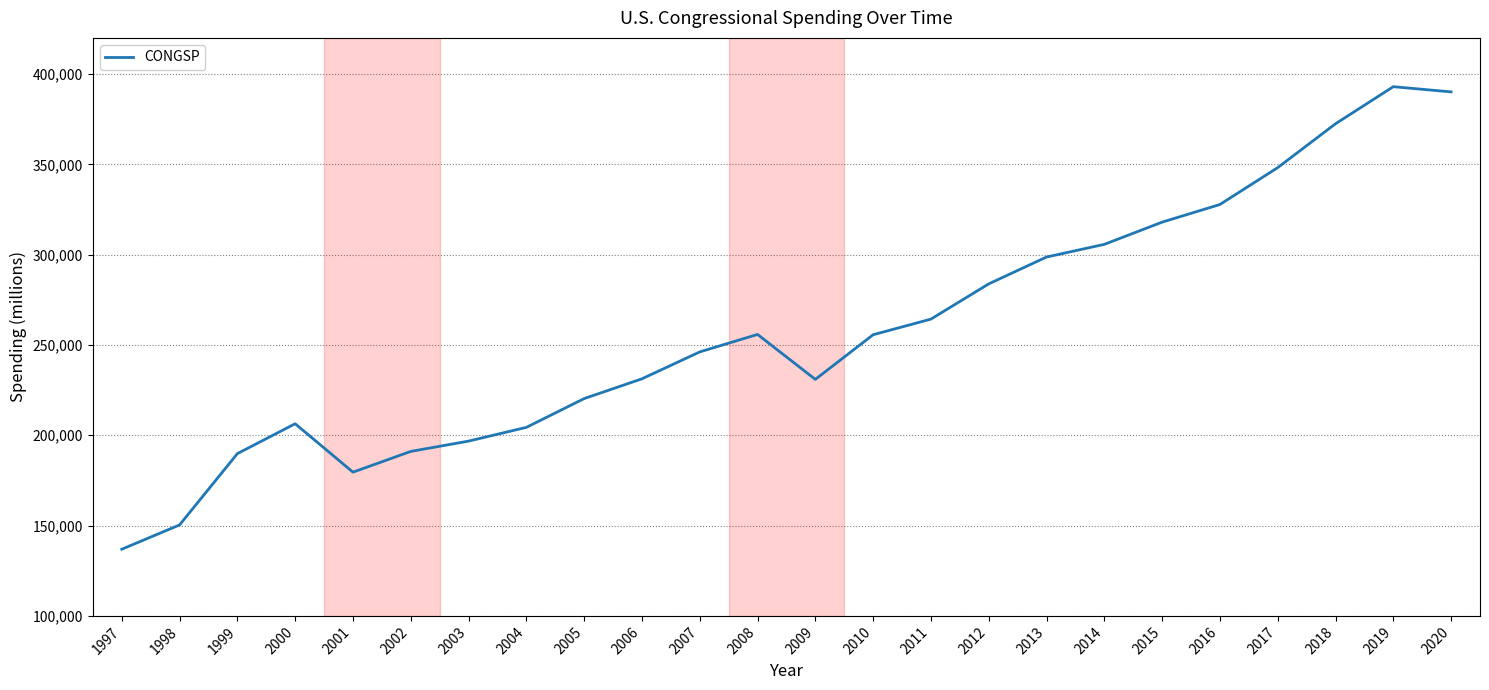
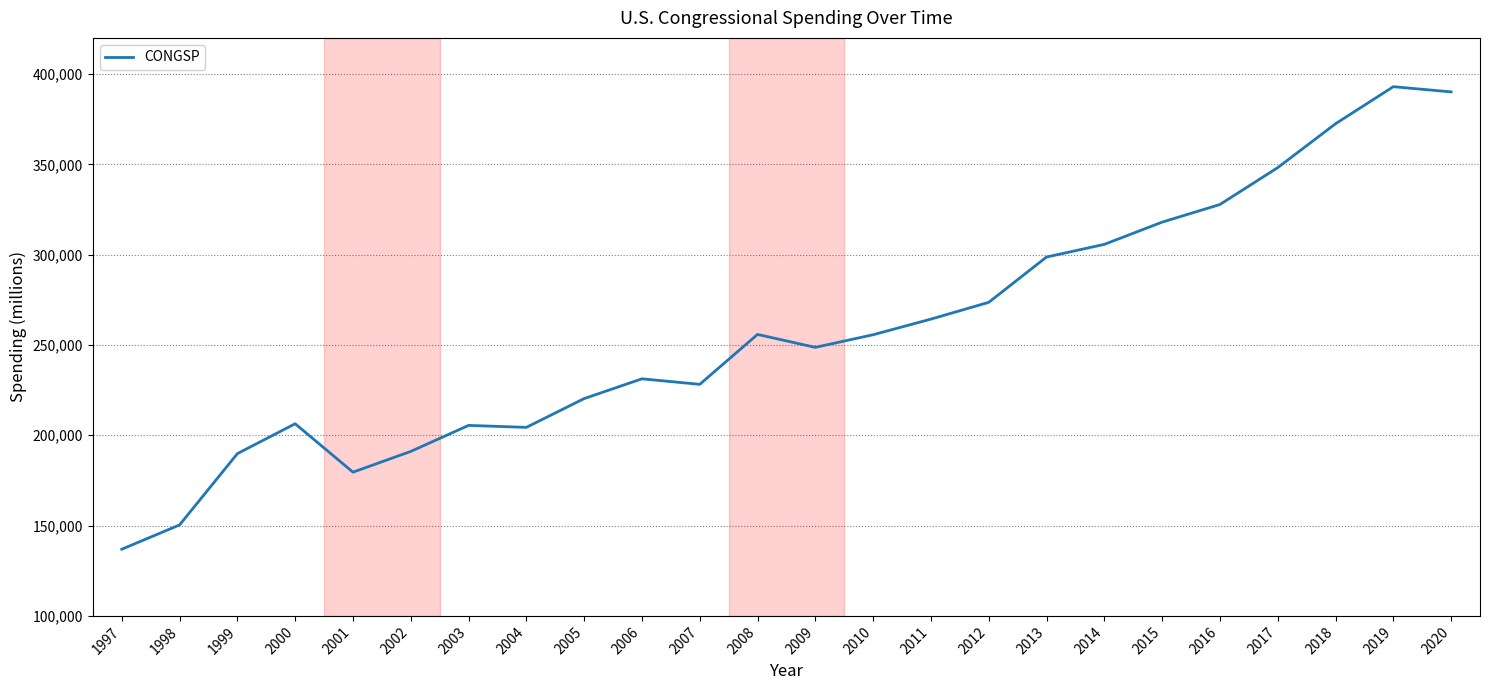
  {
    "1997": "137,000",
    "1998": "150,000",
    "1999": "190,000",
    "2000": "206,000",
    "2001": "180,000",
    "2002": "191,000",
-   "2003": "197,000",
+   "2003": "205,000",
    "2004": "204,000",
    "2005": "220,000",
    "2006": "231,000",
-   "2007": "246,000",
+   "2007": "228,000",
    "2008": "256,000",
-   "2009": "231,000",
+   "2009": "249,000",
    "2010": "256,000",
    "2011": "264,000",
-   "2012": "284,000",
+   "2012": "274,000",
    "2013": "299,000",
    "2014": "306,000",
    "2015": "318,000",
    "2016": "328,000",
    "2017": "348,000",
    "2018": "372,000",
    "2019": "393,000",
    "2020": "390,000"
  }
